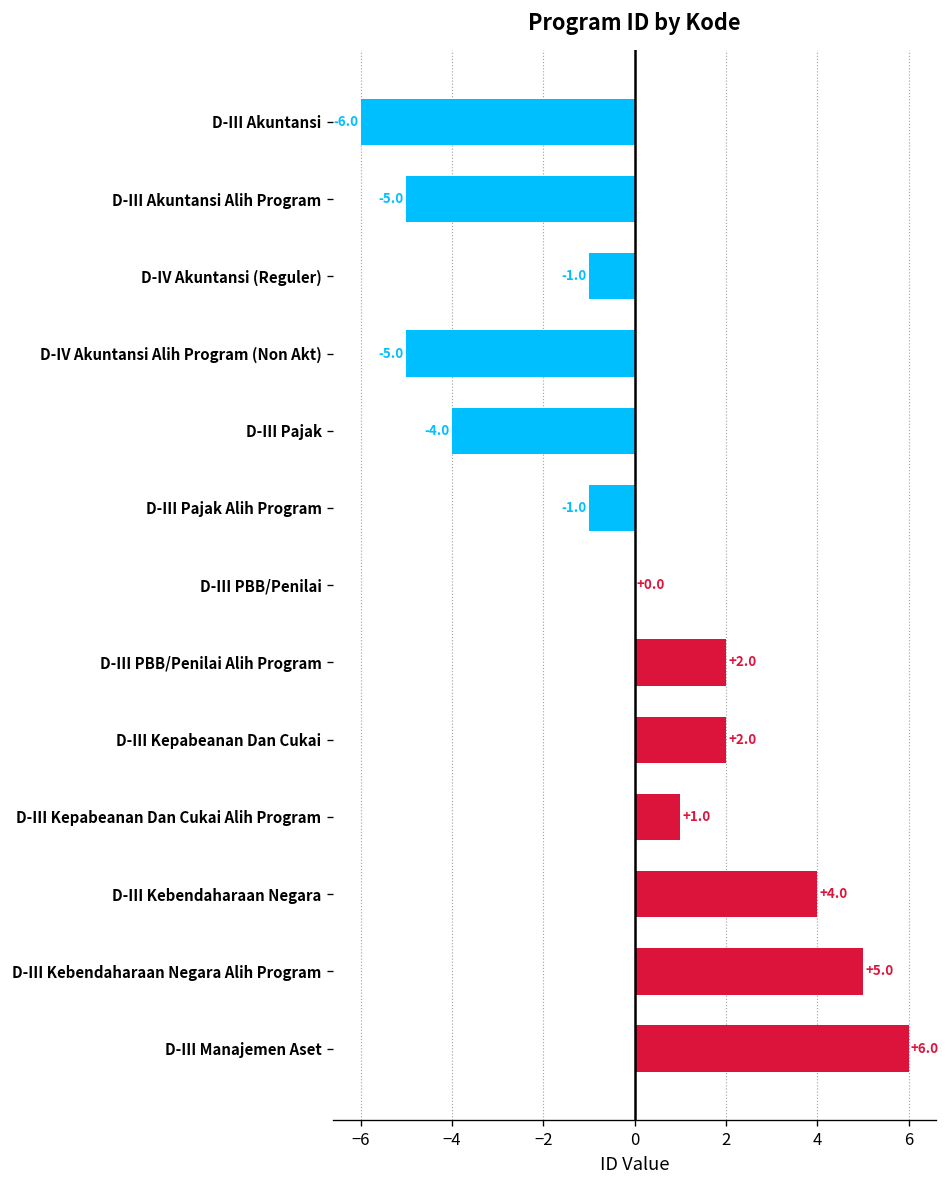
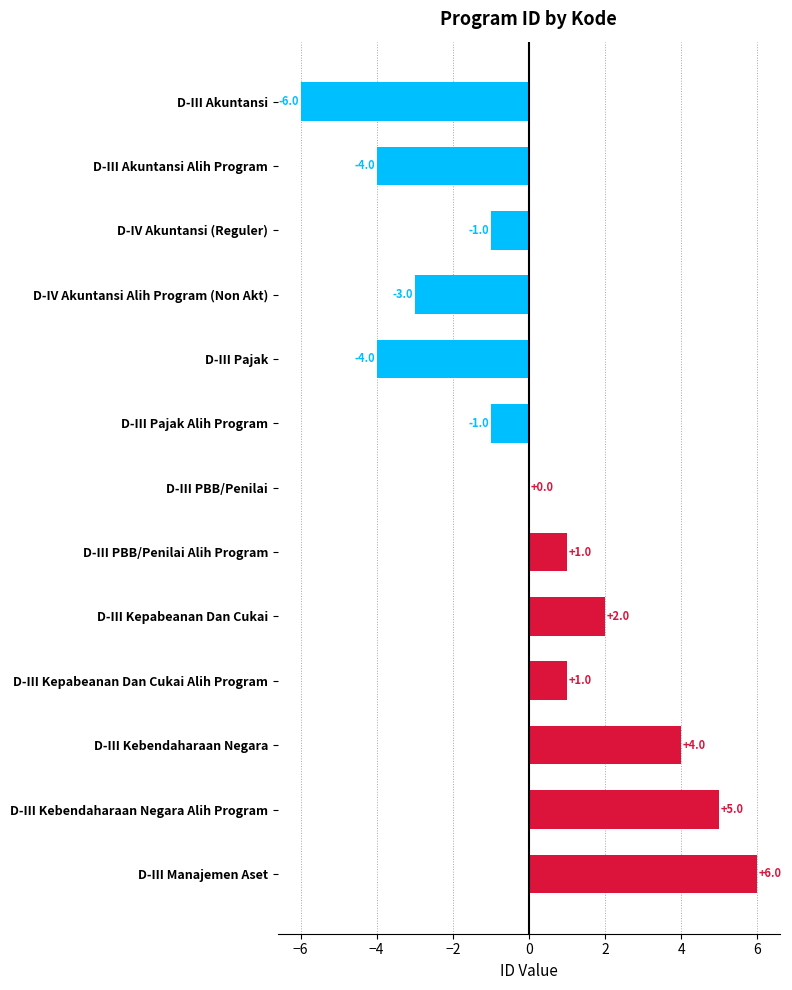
  {
    "D-III Akuntansi": "-6.0",
-   "D-III Akuntansi Alih Program": "-5.0",
+   "D-III Akuntansi Alih Program": "-4.0",
    "D-IV Akuntansi (Reguler)": "-1.0",
-   "D-IV Akuntansi Alih Program (Non Akt)": "-5.0",
+   "D-IV Akuntansi Alih Program (Non Akt)": "-3.0",
    "D-III Pajak": "-4.0",
    "D-III Pajak Alih Program": "-1.0",
    "D-III PBB/Penilai": "+0.0",
-   "D-III PBB/Penilai Alih Program": "+2.0",
+   "D-III PBB/Penilai Alih Program": "+1.0",
    "D-III Kepabeanan Dan Cukai": "+2.0",
    "D-III Kepabeanan Dan Cukai Alih Program": "+1.0",
    "D-III Kebendaharaan Negara": "+4.0",
    "D-III Kebendaharaan Negara Alih Program": "+5.0",
    "D-III Manajemen Aset": "+6.0"
  }
